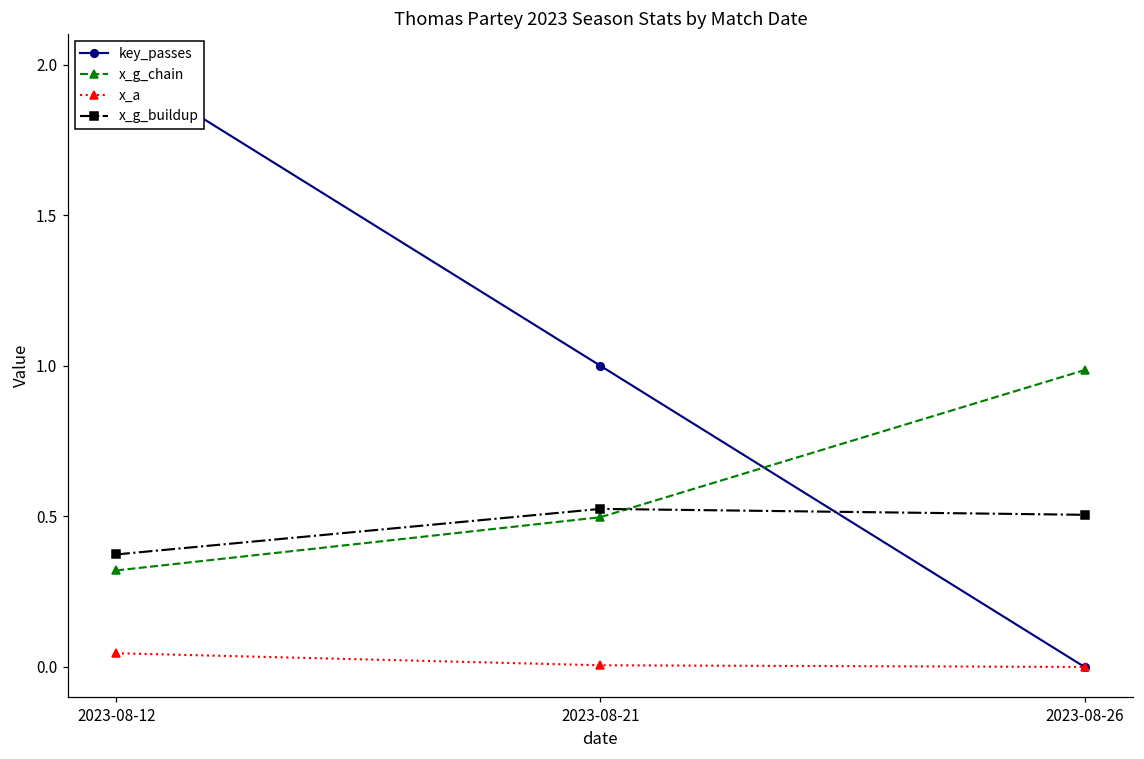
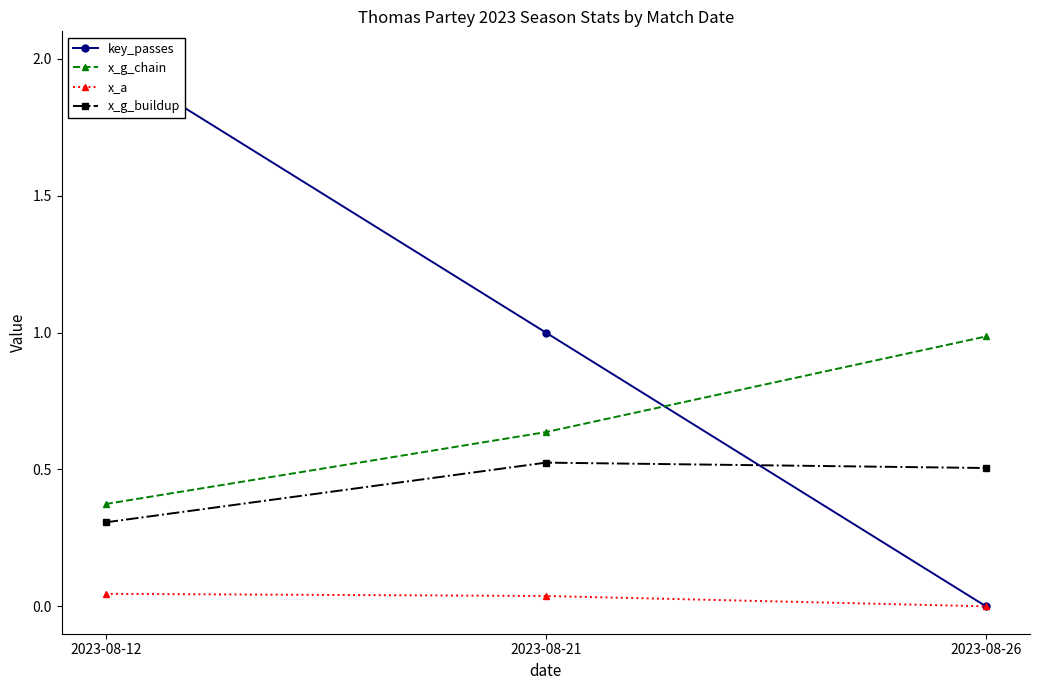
  {
    "key_passes": {
      "2023-08-21": 1.00
    },
    "x_g_chain": {
-     "2023-08-12": 0.32,
-     "2023-08-21": 0.50,
+     "2023-08-12": 0.37,
+     "2023-08-21": 0.64,
      "2023-08-26": 0.99
    },
    "x_a": {
      "2023-08-12": 0.05,
-     "2023-08-21": 0.01
+     "2023-08-21": 0.04
    },
    "x_g_buildup": {
-     "2023-08-12": 0.37,
+     "2023-08-12": 0.31,
      "2023-08-21": 0.52,
      "2023-08-26": 0.51
    }
  }
